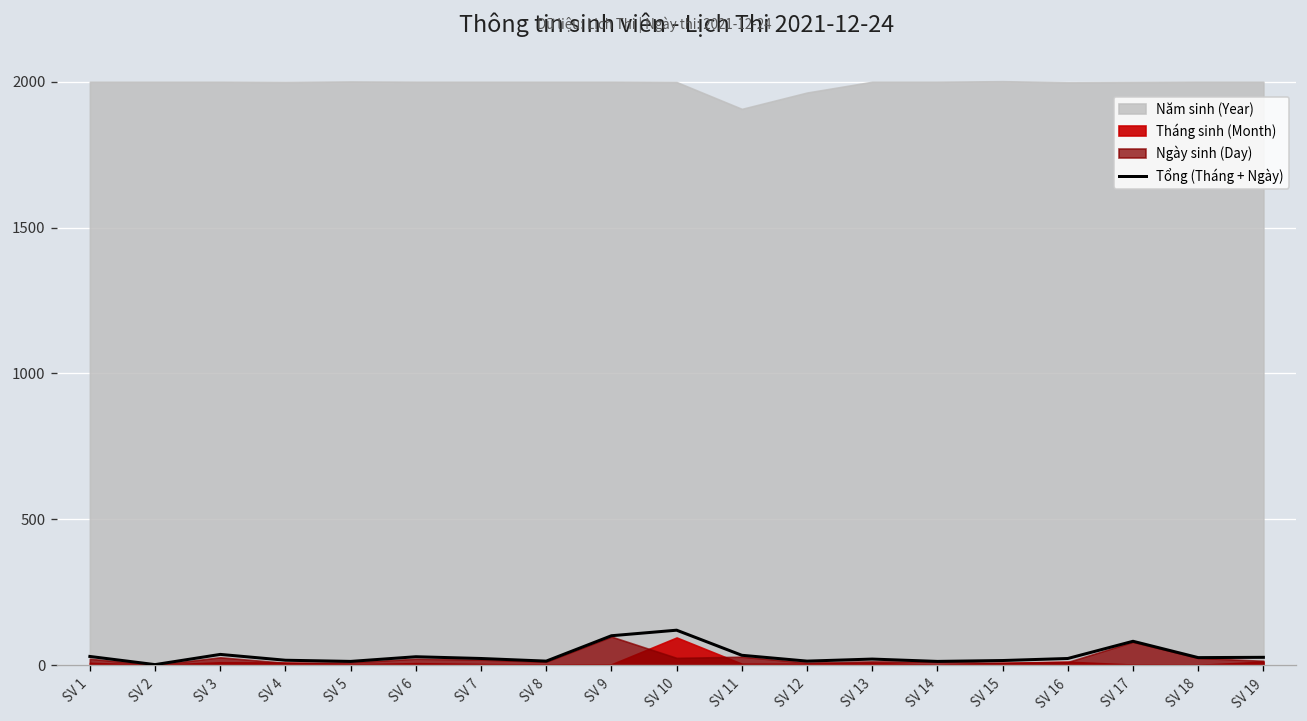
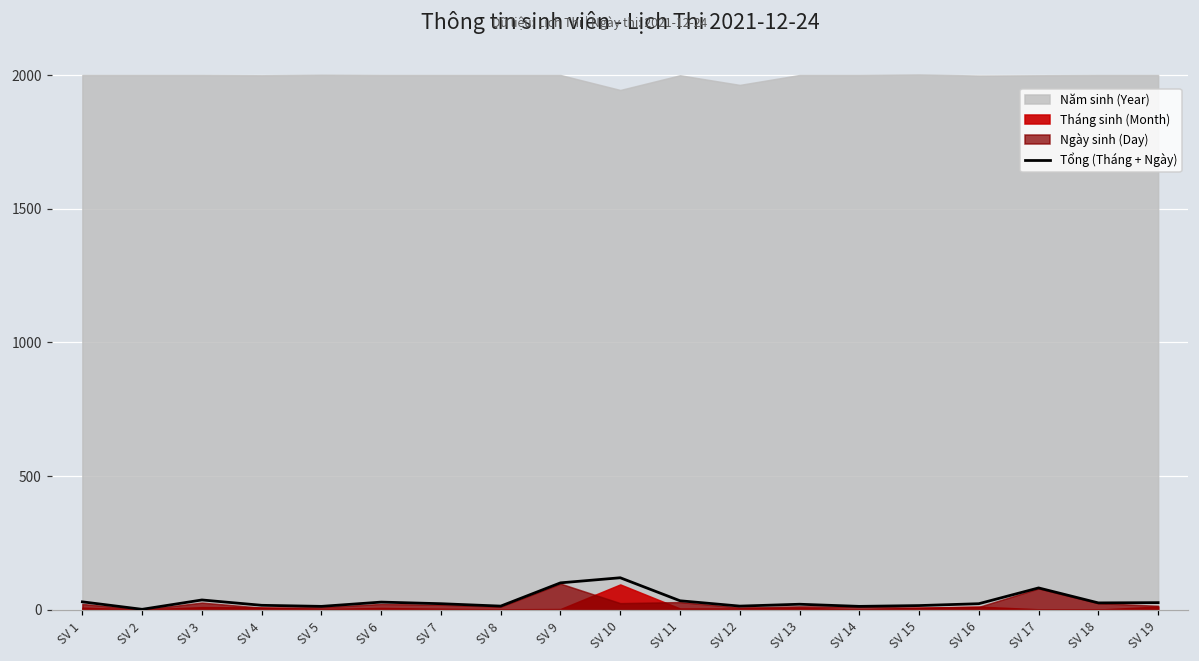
  {
    "Năm sinh (Year)": {
      "SV 1": 2000,
      "SV 2": 2000,
      "SV 3": 2000,
      "SV 4": 2000,
      "SV 5": 2000,
      "SV 6": 2000,
      "SV 7": 2000,
      "SV 8": 2000,
      "SV 9": 2000,
-     "SV 10": 2000,
-     "SV 11": 1910,
+     "SV 10": 1940,
+     "SV 11": 2000,
      "SV 12": 1960,
      "SV 13": 2000,
      "SV 14": 2000,
      "SV 15": 2000,
      "SV 16": 2000,
      "SV 17": 2000,
      "SV 18": 2000,
      "SV 19": 2000
    },
    "Tổng (Tháng + Ngày)": {
      "SV 10": 120,
      "SV 16": 20,
      "SV 19": 30
    },
    "Tháng sinh (Month)": {
      "SV 10": 100
    },
    "Ngày sinh (Day)": {
      "SV 10": 30
    }
  }
